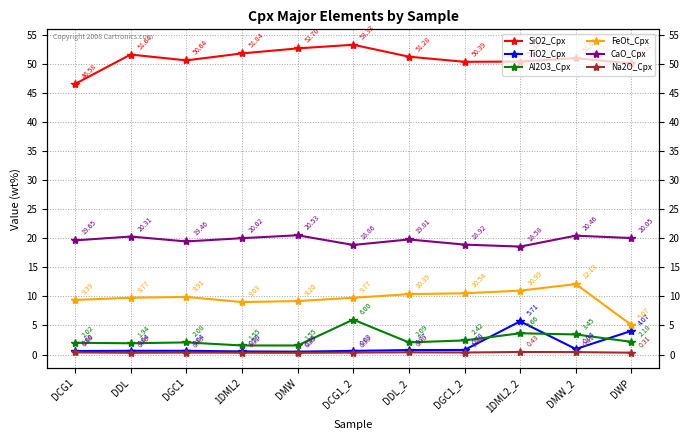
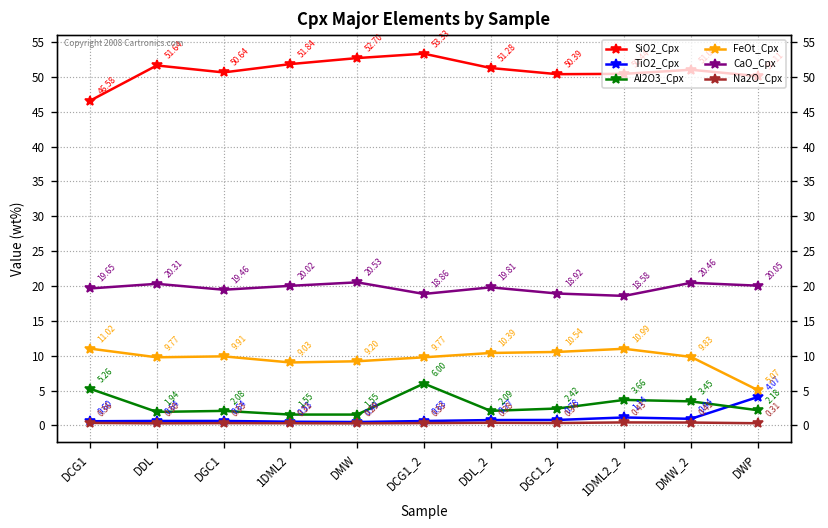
  {
    "SiO2_Cpx": {
      "DCG1": 46.58,
      "DGC1": 50.64,
      "1DML2": 51.84,
      "DMW": 52.70,
      "DCG1_2": 53.33,
      "DDL_2": 51.28,
      "DGC1_2": 50.39
    },
    "TiO2_Cpx": {
-     "1DML2_2": 5.71
+     "1DML2_2": 1.14
    },
    "Al2O3_Cpx": {
-     "DCG1": 2.02,
+     "DCG1": 5.26,
      "DCG1_2": 6.00,
      "DMW_2": 3.45
    },
    "FeOt_Cpx": {
-     "DCG1": 9.39,
+     "DCG1": 11.02,
      "DDL": 9.77,
      "DGC1": 9.91,
      "1DML2": 9.03,
      "DMW": 9.20,
      "DCG1_2": 9.77,
      "DDL_2": 10.39,
      "DGC1_2": 10.54,
      "1DML2_2": 10.99,
-     "DMW_2": 12.13
+     "DMW_2": 9.83
    },
    "CaO_Cpx": {
      "DCG1": 19.65,
      "DDL": 20.31,
      "DGC1": 19.46,
      "1DML2": 20.02,
      "DMW": 20.53,
      "DCG1_2": 18.86,
      "DDL_2": 19.81,
      "DGC1_2": 18.92,
      "1DML2_2": 18.58,
      "DMW_2": 20.46,
      "DWP": 20.05
    },
    "Na2O_Cpx": {
      "1DML2_2": 0.43
    }
  }
